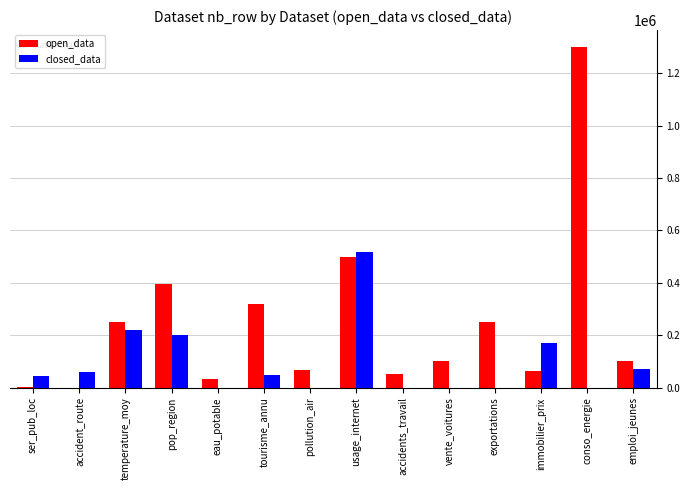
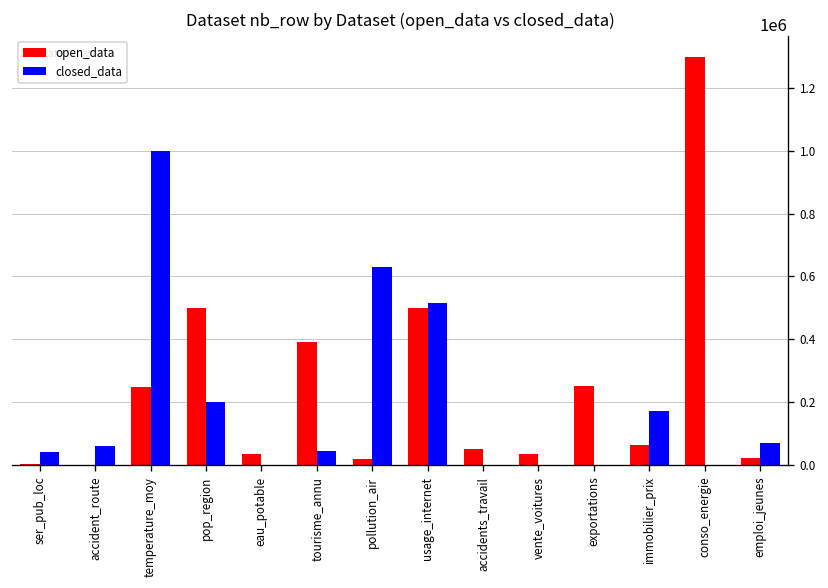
  {
    "open_data": {
      "temperature_moy": 250000,
-     "pop_region": 390000,
+     "pop_region": 500000,
      "eau_potable": 30000,
-     "tourisme_annu": 320000,
-     "pollution_air": 70000,
+     "tourisme_annu": 390000,
+     "pollution_air": 20000,
      "usage_internet": 500000,
      "accidents_travail": 50000,
-     "vente_voitures": 100000,
+     "vente_voitures": 30000,
      "exportations": 250000,
      "immobilier_prix": 60000,
      "conso_energie": 1300000,
-     "emploi_jeunes": 100000
+     "emploi_jeunes": 20000
    },
    "closed_data": {
      "ser_pub_loc": 40000,
      "accident_route": 60000,
-     "temperature_moy": 220000,
+     "temperature_moy": 1000000,
      "pop_region": 200000,
      "eau_potable": 0,
      "tourisme_annu": 50000,
-     "pollution_air": 0,
+     "pollution_air": 630000,
      "usage_internet": 520000,
      "accidents_travail": 0,
      "vente_voitures": 0,
      "exportations": 0,
      "immobilier_prix": 170000,
      "conso_energie": 0,
      "emploi_jeunes": 70000
    }
  }
